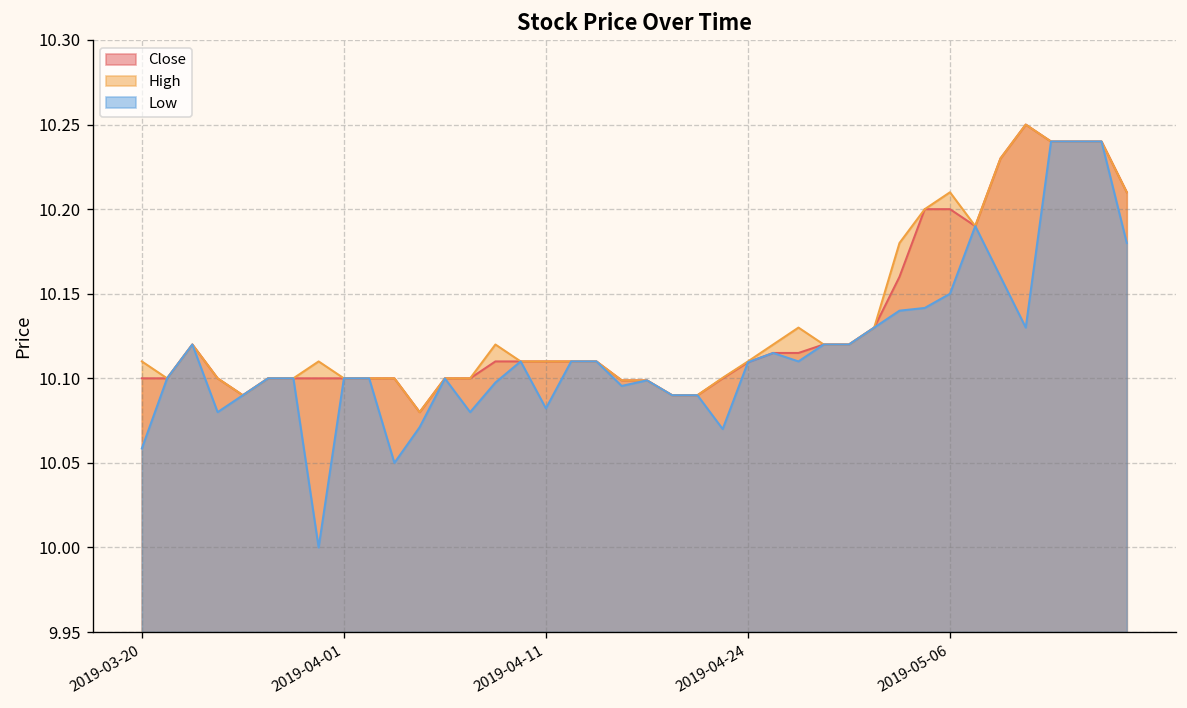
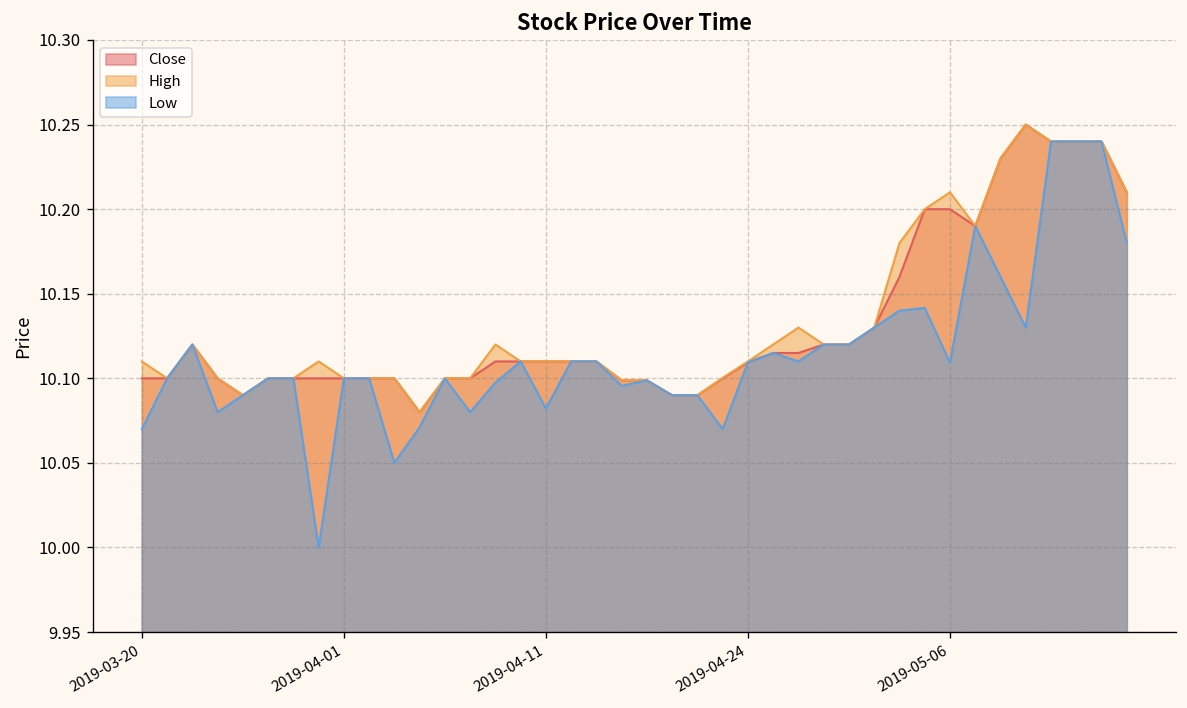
  {
    "Low": {
-     "2019-03-20": 10.059,
+     "2019-03-20": 10.070,
      "2019-04-11": 10.082,
-     "2019-05-06": 10.150
+     "2019-05-06": 10.109
    }
  }
